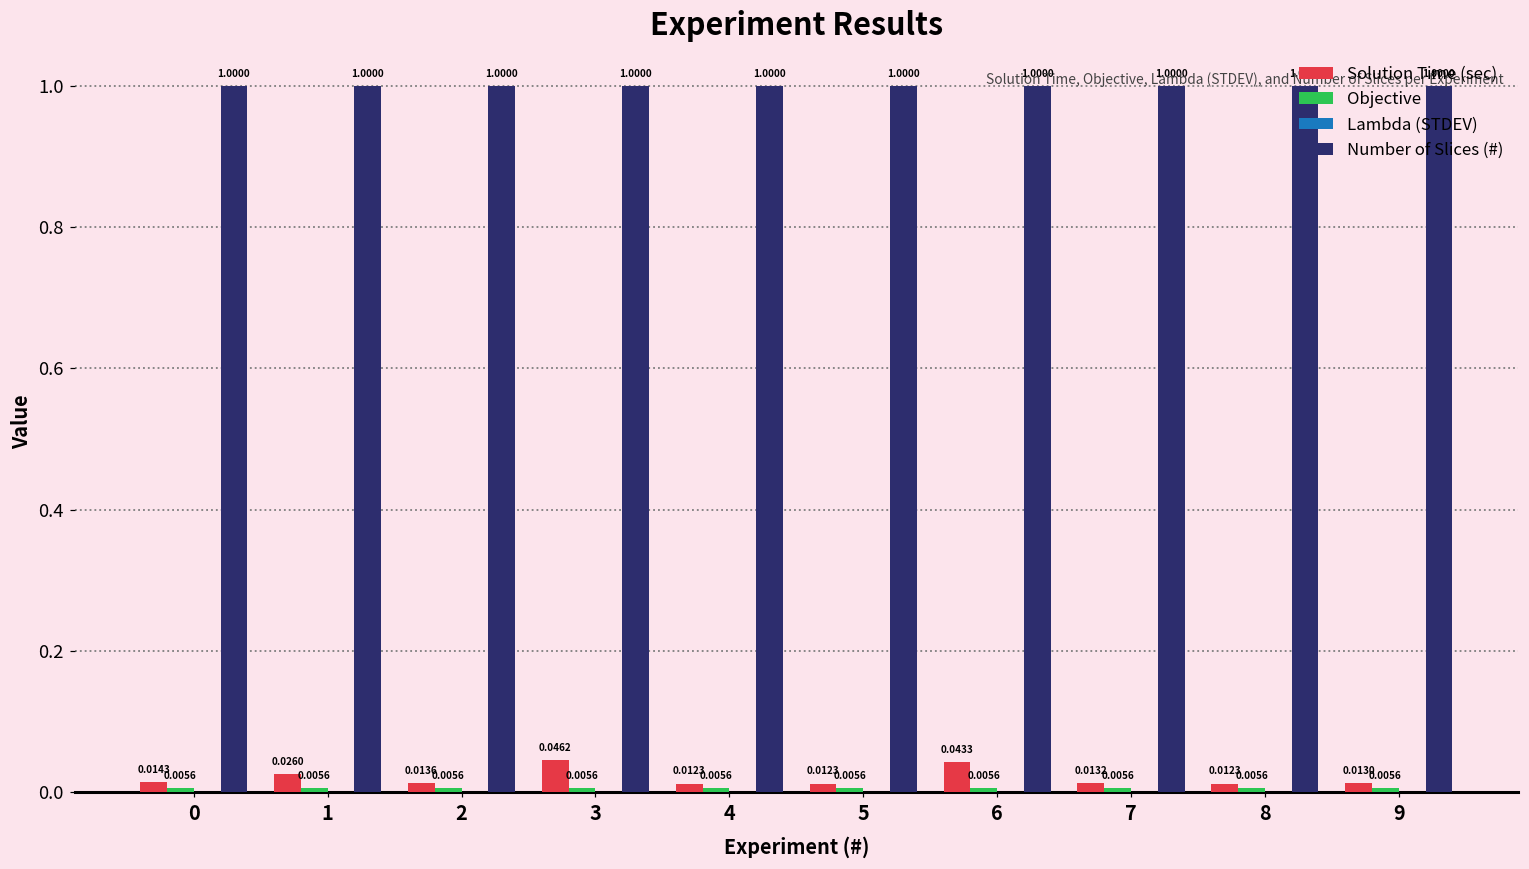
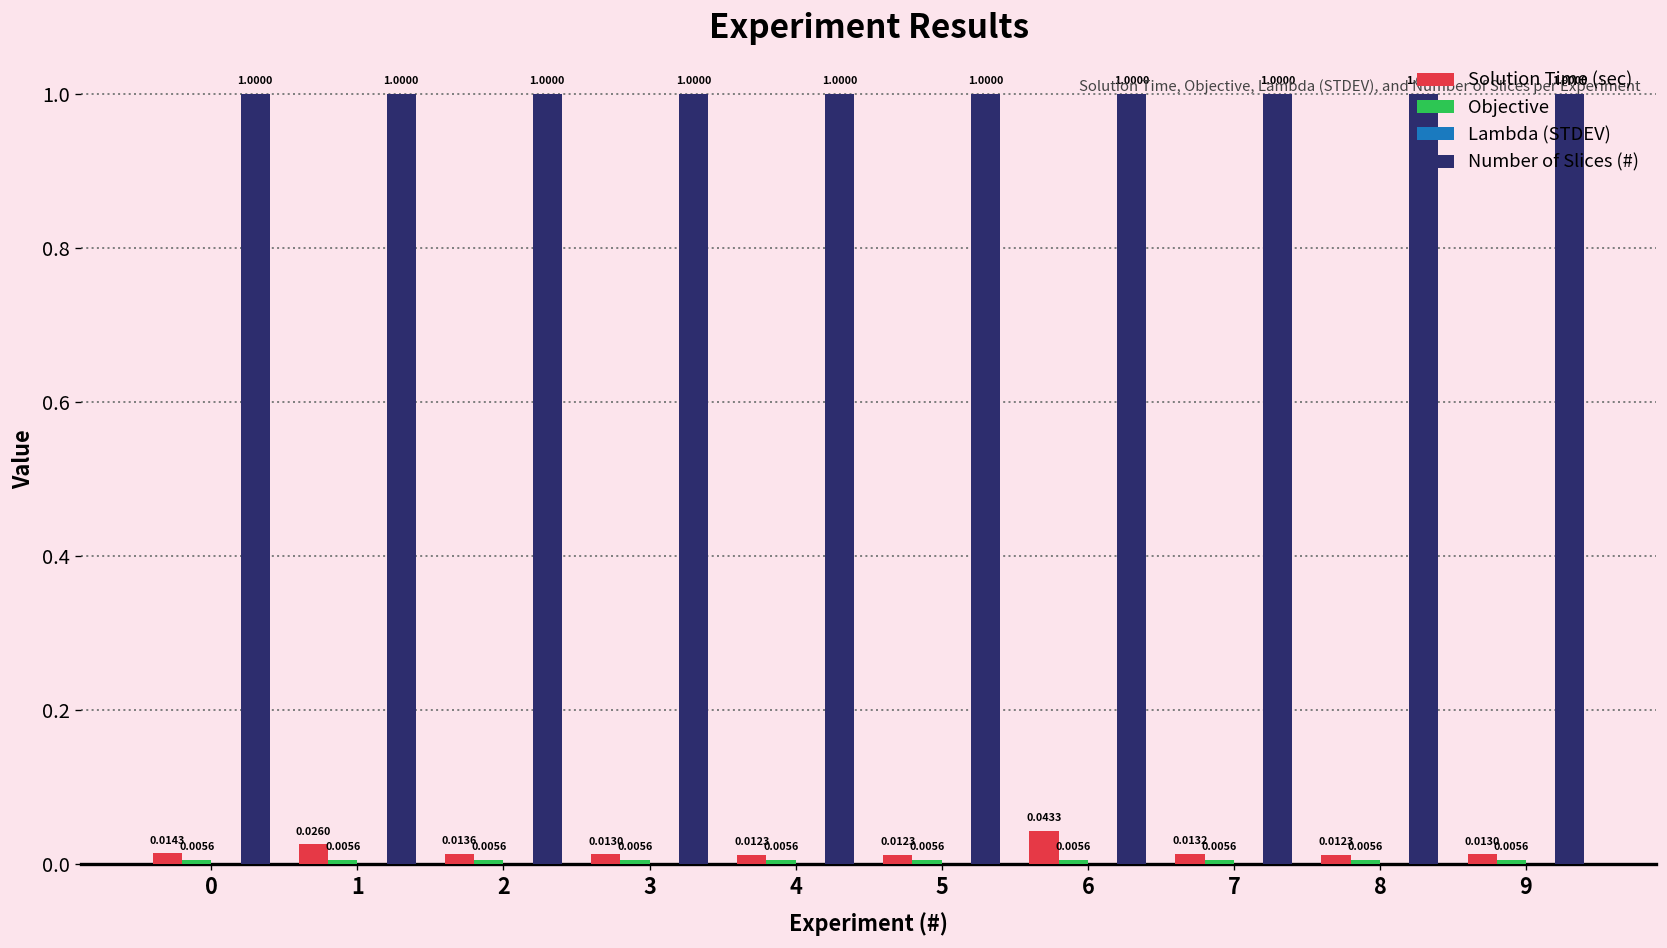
  {
    "Solution Time (sec)": {
      "0": 0.0143,
      "1": 0.0260,
      "2": 0.0136,
-     "3": 0.0462,
+     "3": 0.0130,
      "4": 0.0123,
      "5": 0.0123,
      "6": 0.0433,
      "7": 0.0132,
      "8": 0.0123,
      "9": 0.0130
    },
    "Objective": {
      "0": 0.0056,
      "1": 0.0056,
      "2": 0.0056,
      "3": 0.0056,
      "4": 0.0056,
      "5": 0.0056,
      "6": 0.0056,
      "7": 0.0056,
      "8": 0.0056,
      "9": 0.0056
    },
    "Lambda (STDEV)": {
      "0": 0.00,
      "1": 0.00,
      "2": 0.00,
      "3": 0.00,
      "4": 0.00,
      "5": 0.00,
      "6": 0.00,
      "7": 0.00,
      "8": 0.00,
      "9": 0.00
    },
    "Number of Slices (#)": {
      "0": 1.0000,
      "1": 1.0000,
      "2": 1.0000,
      "3": 1.0000,
      "4": 1.0000,
      "5": 1.0000
    }
  }
